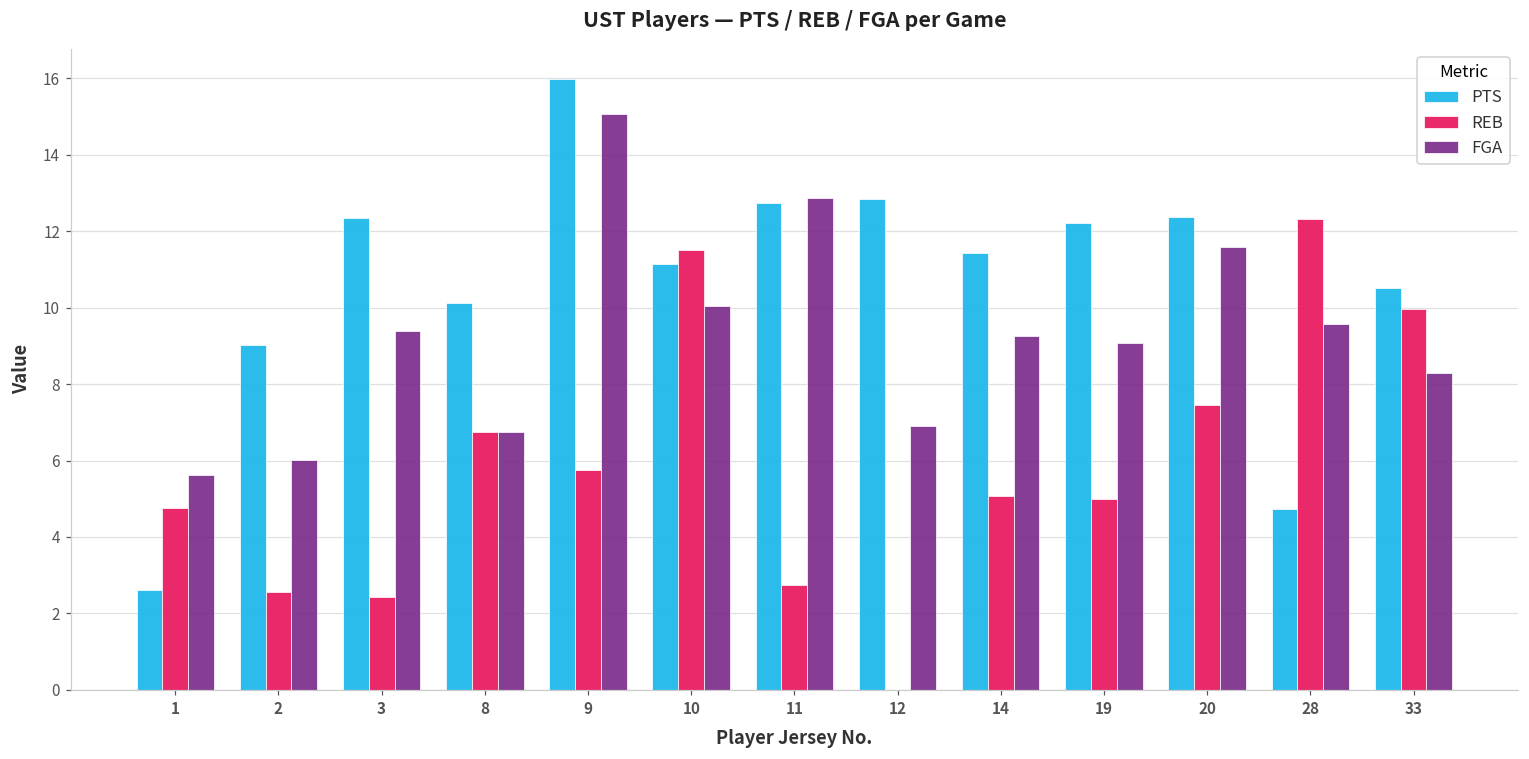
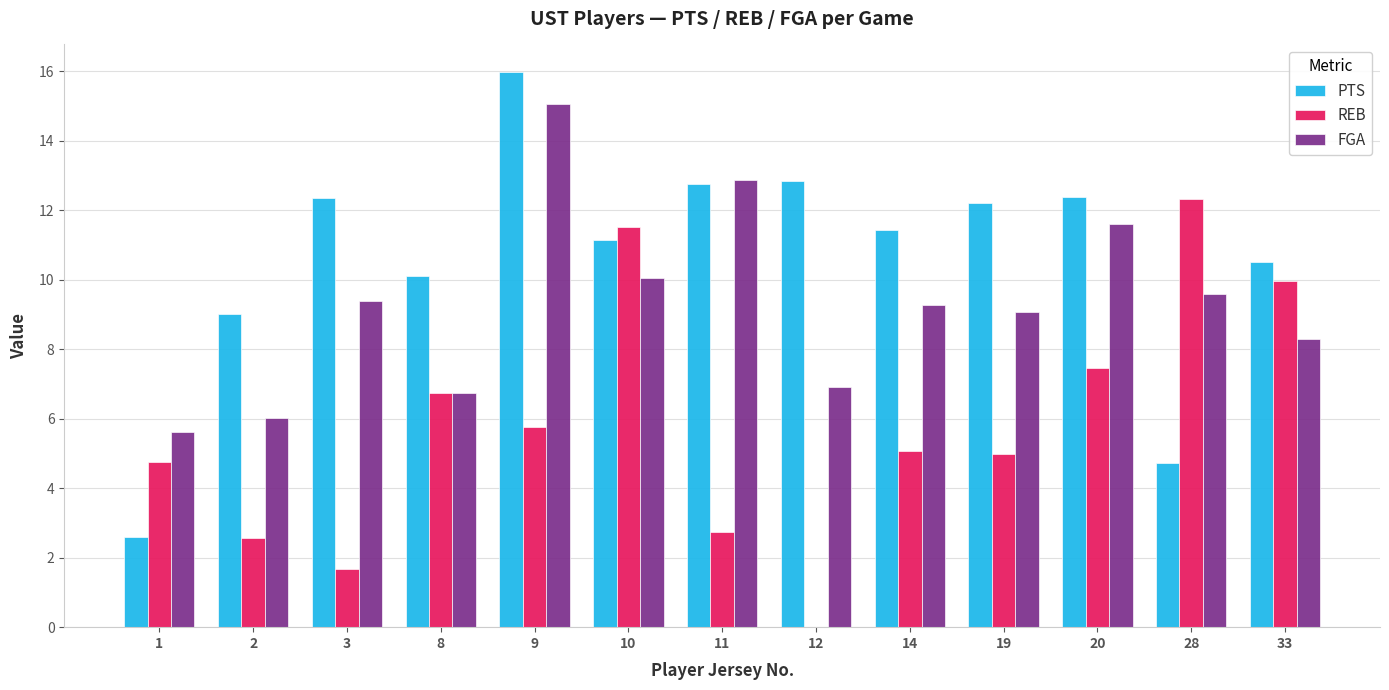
  {
    "PTS": {
      "1": 2.6,
      "2": 9.0,
      "3": 12.4,
      "8": 10.1,
      "9": 16.0,
      "10": 11.1,
      "11": 12.7,
      "12": 12.9,
      "14": 11.4,
      "19": 12.2,
      "20": 12.4,
      "28": 4.7,
      "33": 10.5
    },
    "REB": {
      "1": 4.8,
      "2": 2.6,
-     "3": 2.4,
+     "3": 1.7,
      "8": 6.7,
      "9": 5.8,
      "10": 11.5,
      "11": 2.7,
      "12": 0.0,
      "14": 5.1,
      "19": 5.0,
      "20": 7.5,
      "28": 12.3,
      "33": 10.0
    },
    "FGA": {
      "1": 5.6,
      "2": 6.0,
      "3": 9.4,
      "8": 6.7,
      "9": 15.1,
      "10": 10.0,
      "11": 12.9,
      "12": 6.9,
      "14": 9.3,
      "19": 9.1,
      "20": 11.6,
      "28": 9.6,
      "33": 8.3
    }
  }
